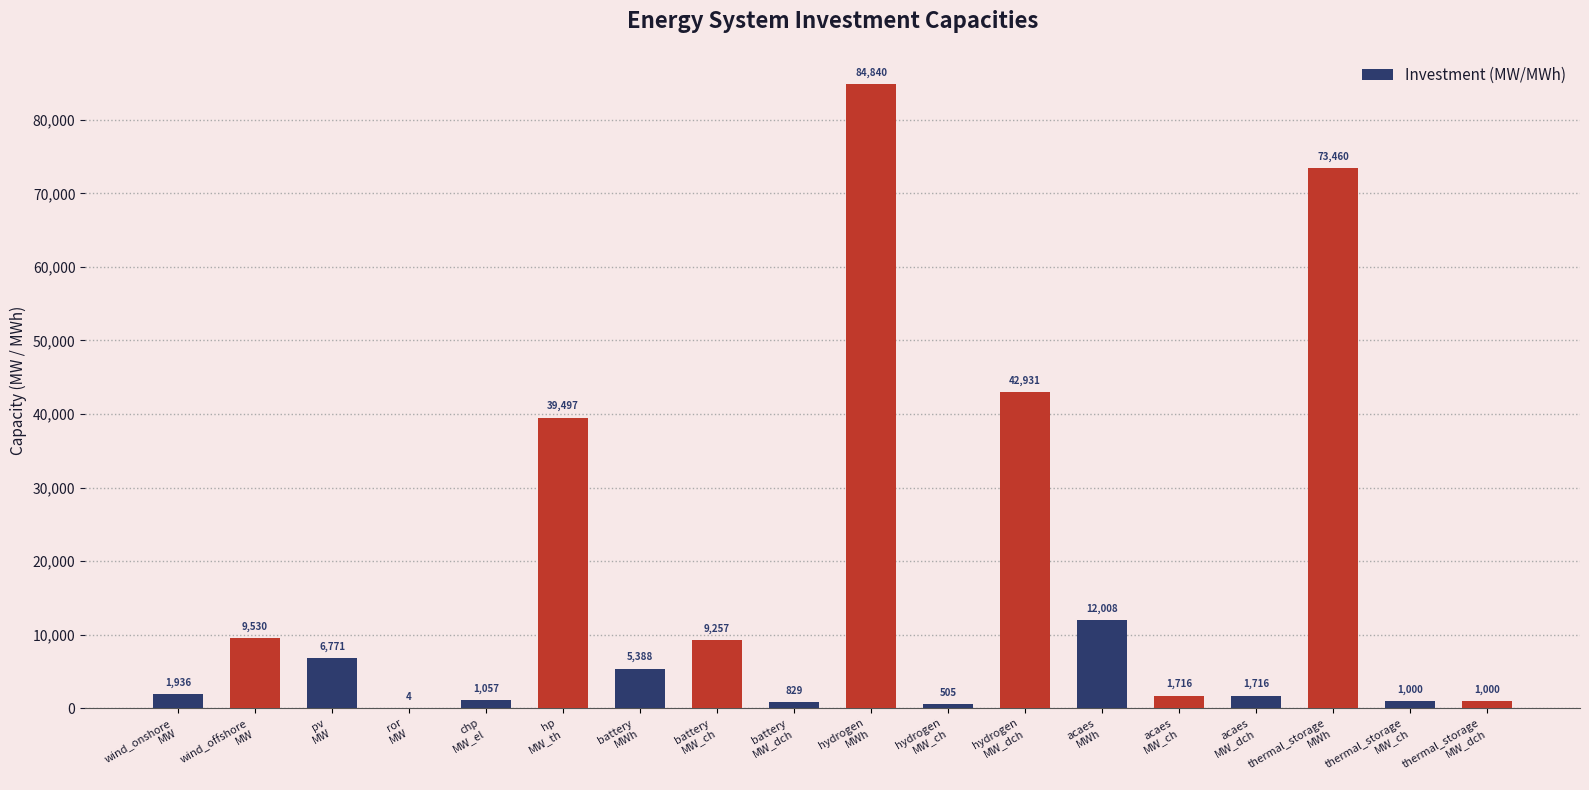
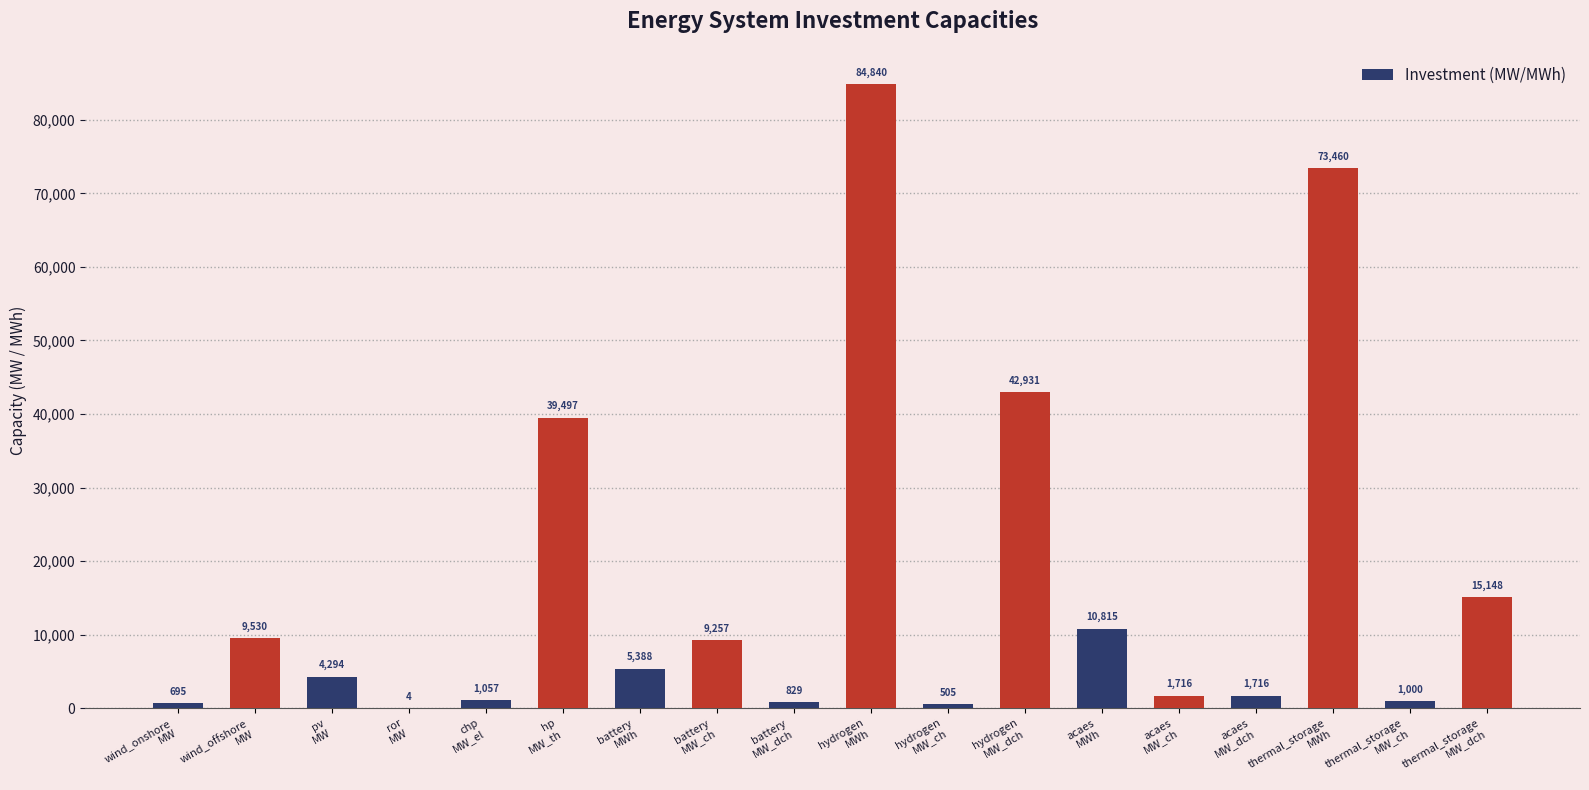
  {
-   "wind_onshore MW": "1,936",
+   "wind_onshore MW": "695",
    "wind_offshore MW": "9,530",
-   "pv MW": "6,771",
+   "pv MW": "4,294",
    "ror MW": "4",
    "chp MW_el": "1,057",
    "hp MW_th": "39,497",
    "battery MWh": "5,388",
    "battery MW_ch": "9,257",
    "battery MW_dch": "829",
    "hydrogen MWh": "84,840",
    "hydrogen MW_ch": "505",
    "hydrogen MW_dch": "42,931",
-   "acaes MWh": "12,008",
+   "acaes MWh": "10,815",
    "acaes MW_ch": "1,716",
    "acaes MW_dch": "1,716",
    "thermal_storage MWh": "73,460",
    "thermal_storage MW_ch": "1,000",
-   "thermal_storage MW_dch": "1,000"
+   "thermal_storage MW_dch": "15,148"
  }
